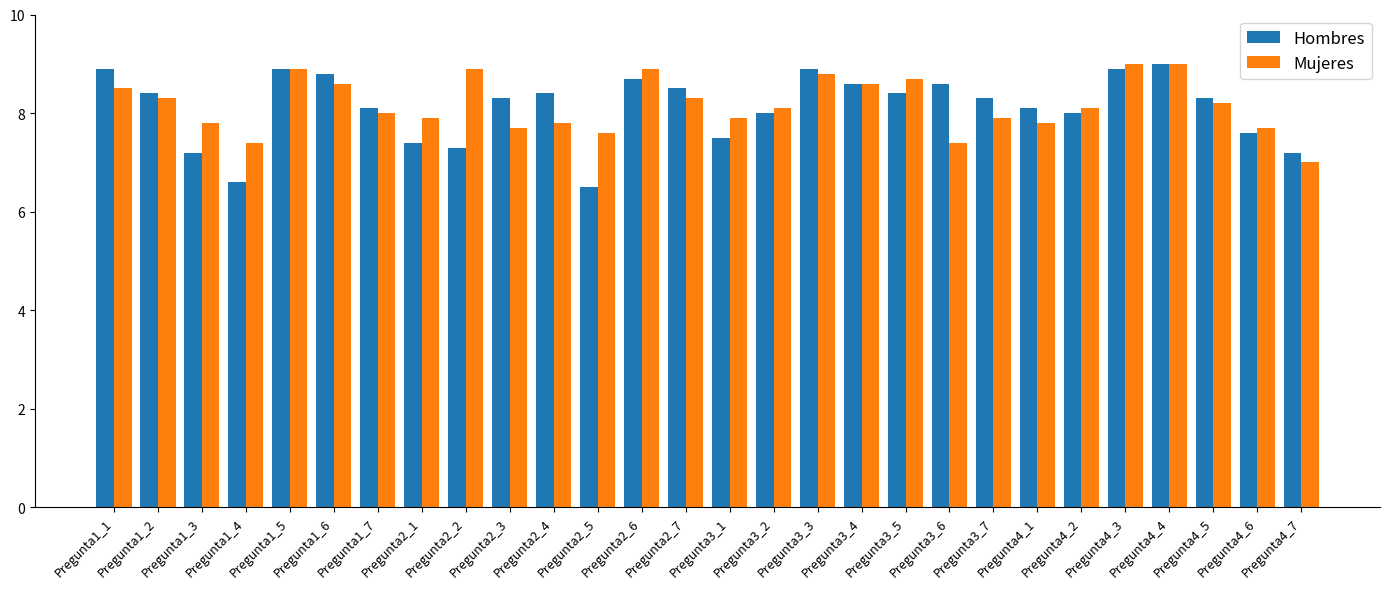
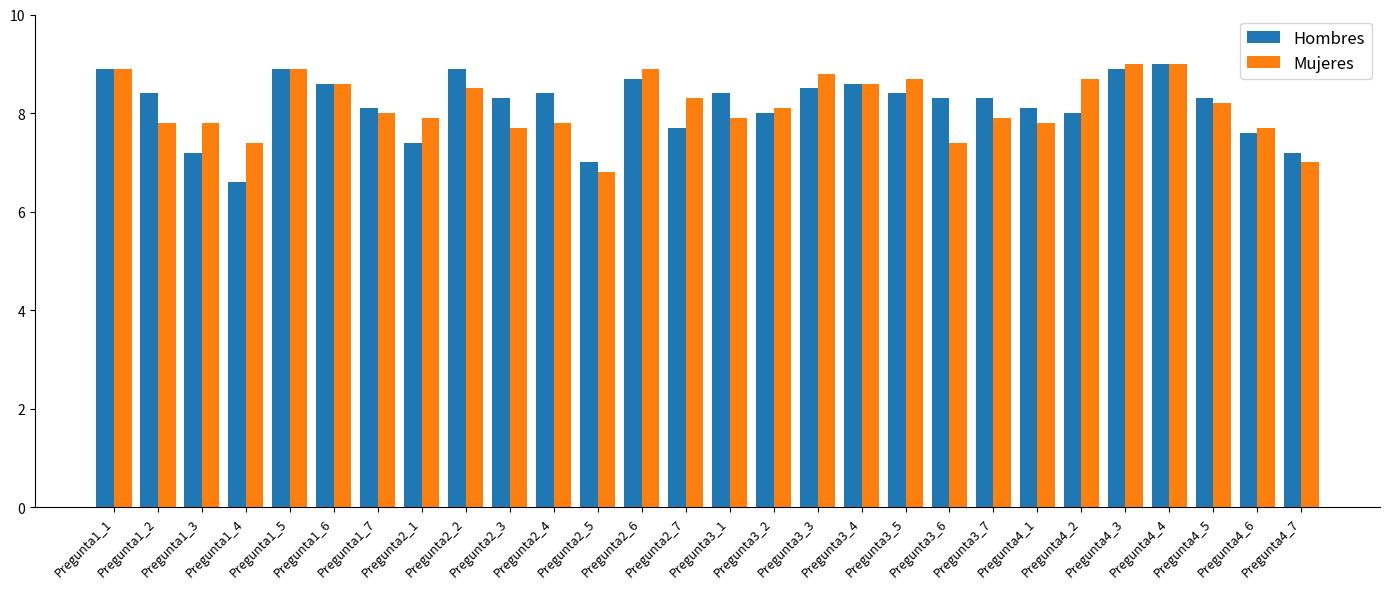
  {
    "Hombres": {
      "Pregunta1_1": 8.9,
      "Pregunta1_2": 8.4,
      "Pregunta1_3": 7.2,
      "Pregunta1_4": 6.6,
      "Pregunta1_5": 8.9,
-     "Pregunta1_6": 8.8,
+     "Pregunta1_6": 8.6,
      "Pregunta1_7": 8.1,
      "Pregunta2_1": 7.4,
-     "Pregunta2_2": 7.3,
+     "Pregunta2_2": 8.9,
      "Pregunta2_3": 8.3,
      "Pregunta2_4": 8.4,
-     "Pregunta2_5": 6.5,
+     "Pregunta2_5": 7.0,
      "Pregunta2_6": 8.7,
-     "Pregunta2_7": 8.5,
-     "Pregunta3_1": 7.5,
+     "Pregunta2_7": 7.7,
+     "Pregunta3_1": 8.4,
      "Pregunta3_2": 8.0,
-     "Pregunta3_3": 8.9,
+     "Pregunta3_3": 8.5,
      "Pregunta3_4": 8.6,
      "Pregunta3_5": 8.4,
-     "Pregunta3_6": 8.6,
+     "Pregunta3_6": 8.3,
      "Pregunta3_7": 8.3,
      "Pregunta4_1": 8.1,
      "Pregunta4_2": 8.0,
      "Pregunta4_3": 8.9,
      "Pregunta4_4": 9.0,
      "Pregunta4_5": 8.3,
      "Pregunta4_6": 7.6,
      "Pregunta4_7": 7.2
    },
    "Mujeres": {
-     "Pregunta1_1": 8.5,
-     "Pregunta1_2": 8.3,
+     "Pregunta1_1": 8.9,
+     "Pregunta1_2": 7.8,
      "Pregunta1_3": 7.8,
      "Pregunta1_4": 7.4,
      "Pregunta1_5": 8.9,
      "Pregunta1_6": 8.6,
      "Pregunta1_7": 8.0,
      "Pregunta2_1": 7.9,
-     "Pregunta2_2": 8.9,
+     "Pregunta2_2": 8.5,
      "Pregunta2_3": 7.7,
      "Pregunta2_4": 7.8,
-     "Pregunta2_5": 7.6,
+     "Pregunta2_5": 6.8,
      "Pregunta2_6": 8.9,
      "Pregunta2_7": 8.3,
      "Pregunta3_1": 7.9,
      "Pregunta3_2": 8.1,
      "Pregunta3_3": 8.8,
      "Pregunta3_4": 8.6,
      "Pregunta3_5": 8.7,
      "Pregunta3_6": 7.4,
      "Pregunta3_7": 7.9,
      "Pregunta4_1": 7.8,
-     "Pregunta4_2": 8.1,
+     "Pregunta4_2": 8.7,
      "Pregunta4_3": 9.0,
      "Pregunta4_4": 9.0,
      "Pregunta4_5": 8.2,
      "Pregunta4_6": 7.7,
      "Pregunta4_7": 7.0
    }
  }
